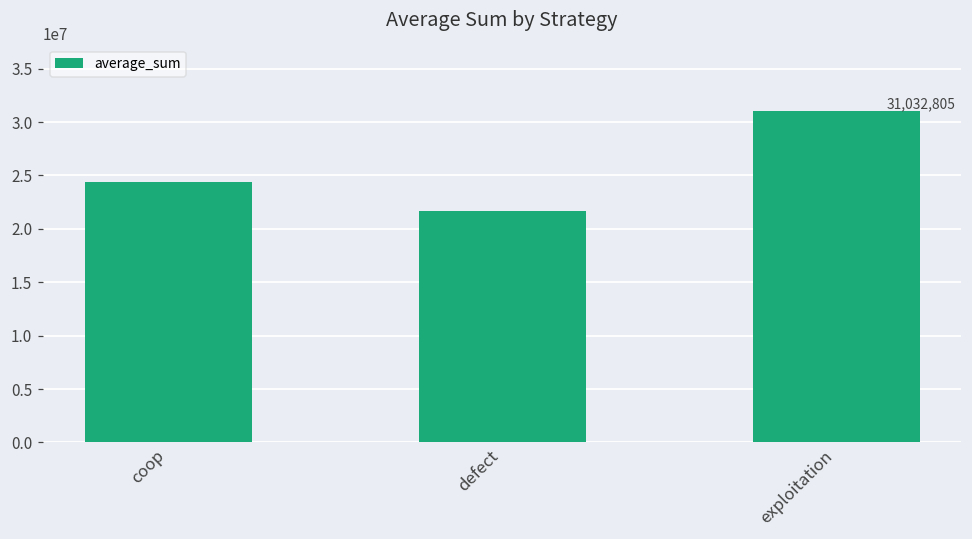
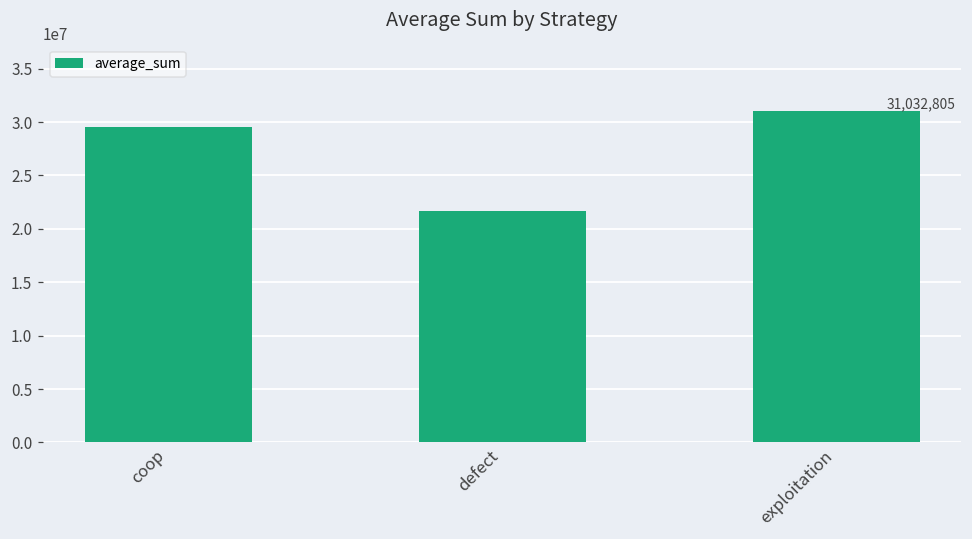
  {
-   "coop": 24000000,
+   "coop": 30000000,
    "defect": 22000000,
    "exploitation": 31000000
  }
